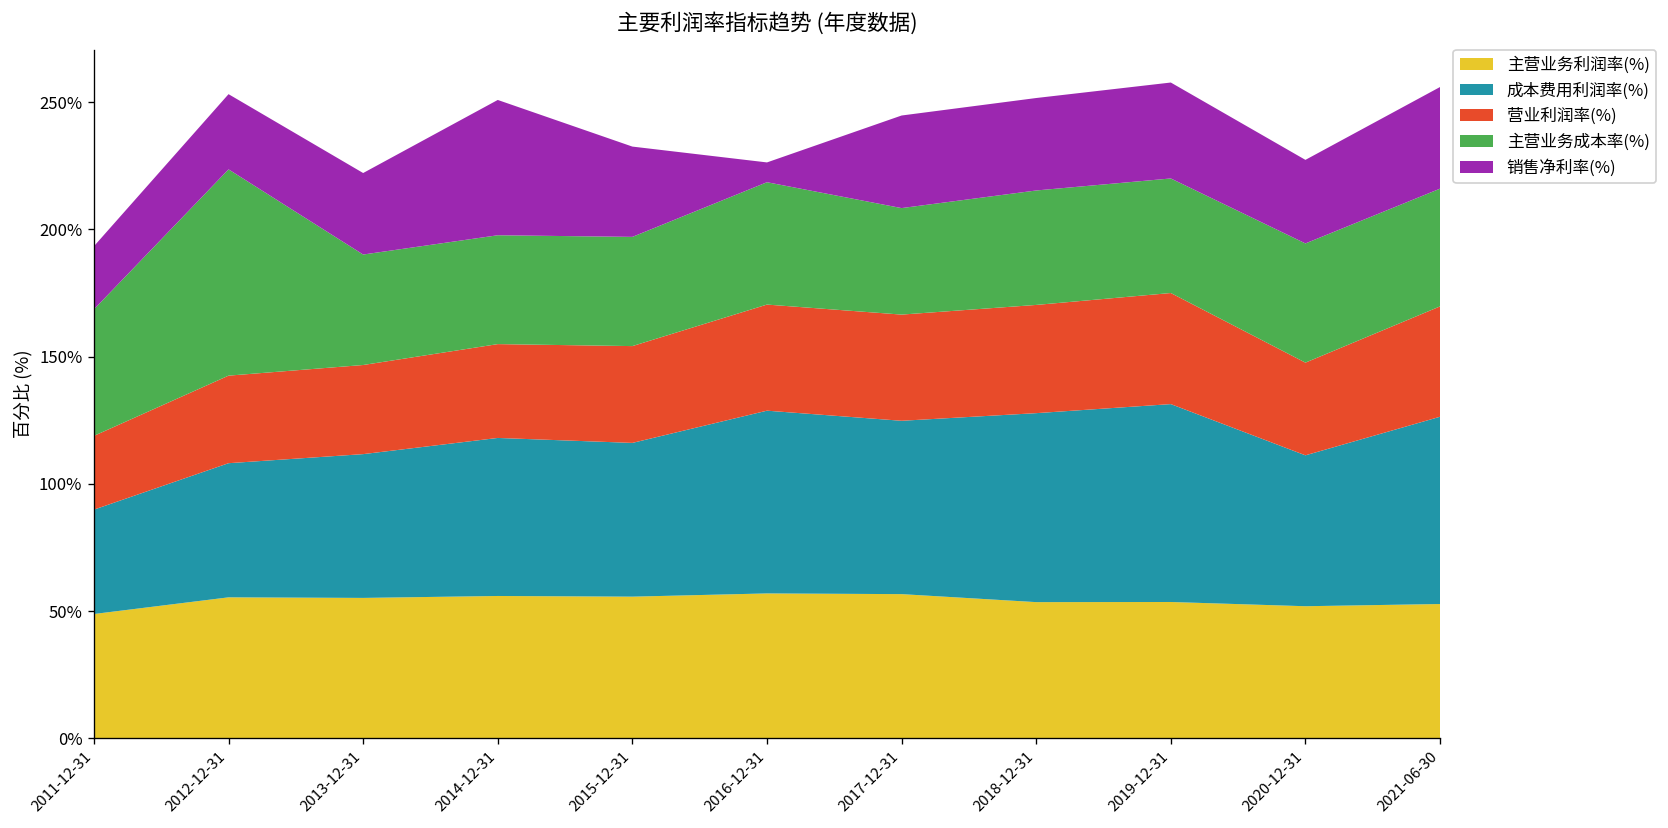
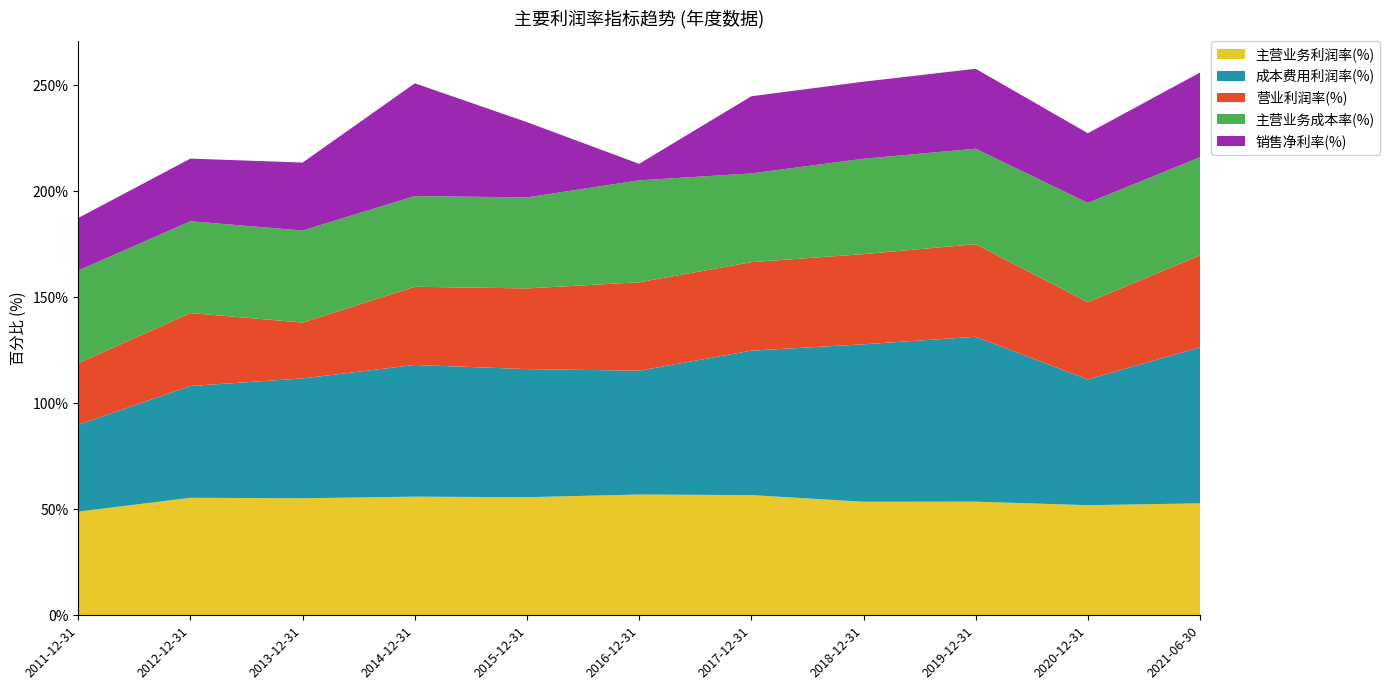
  {
    "成本费用利润率(%)": {
-     "2016-12-31": "72%"
+     "2016-12-31": "58%"
    },
    "营业利润率(%)": {
-     "2013-12-31": "35%"
+     "2013-12-31": "26%"
    },
    "主营业务成本率(%)": {
-     "2011-12-31": "50%",
-     "2012-12-31": "81%"
+     "2011-12-31": "44%",
+     "2012-12-31": "43%"
    },
    "销售净利率(%)": {
      "2011-12-31": "25%",
      "2012-12-31": "30%",
      "2013-12-31": "32%",
      "2014-12-31": "53%",
      "2015-12-31": "35%",
      "2016-12-31": "8%",
      "2017-12-31": "36%",
      "2018-12-31": "36%",
      "2019-12-31": "38%",
      "2020-12-31": "33%",
      "2021-06-30": "40%"
    }
  }
